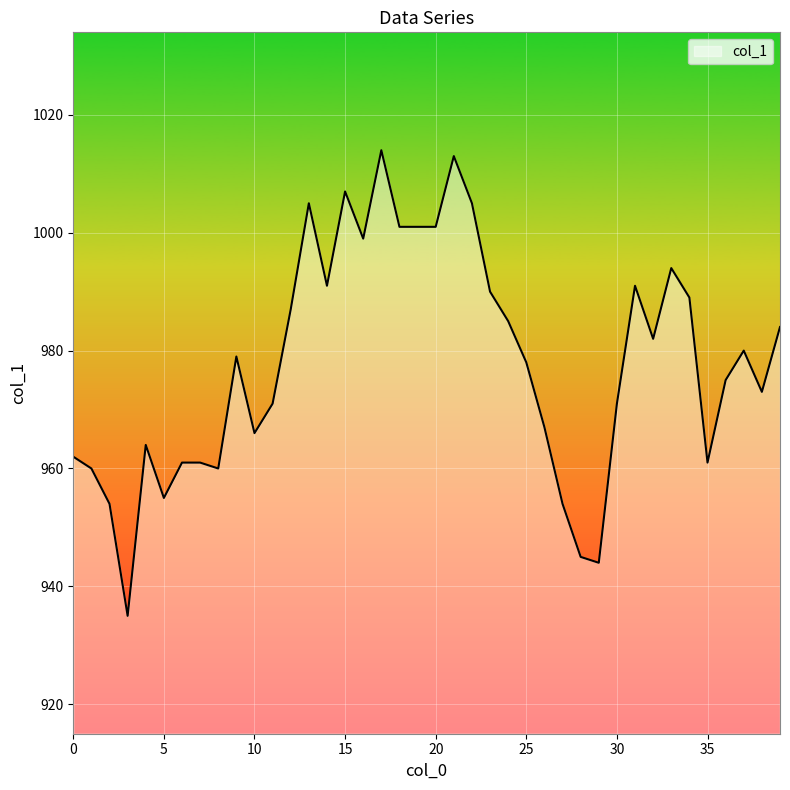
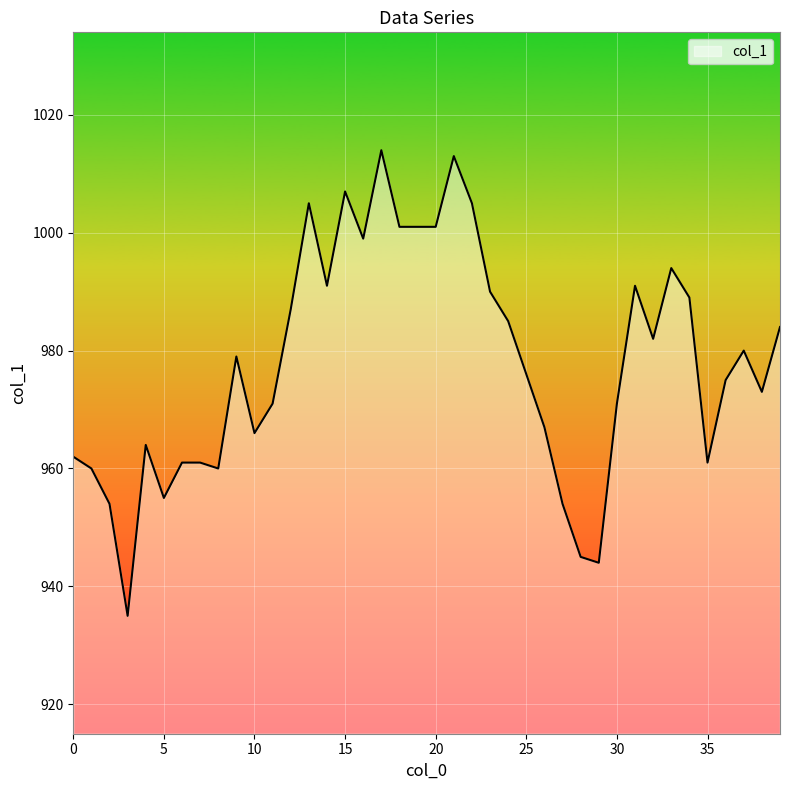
  {
    "0": 962,
    "5": 955,
    "10": 966,
    "15": 1007,
    "20": 1001,
-   "25": 978,
+   "25": 976,
    "30": 971,
    "35": 961
  }
